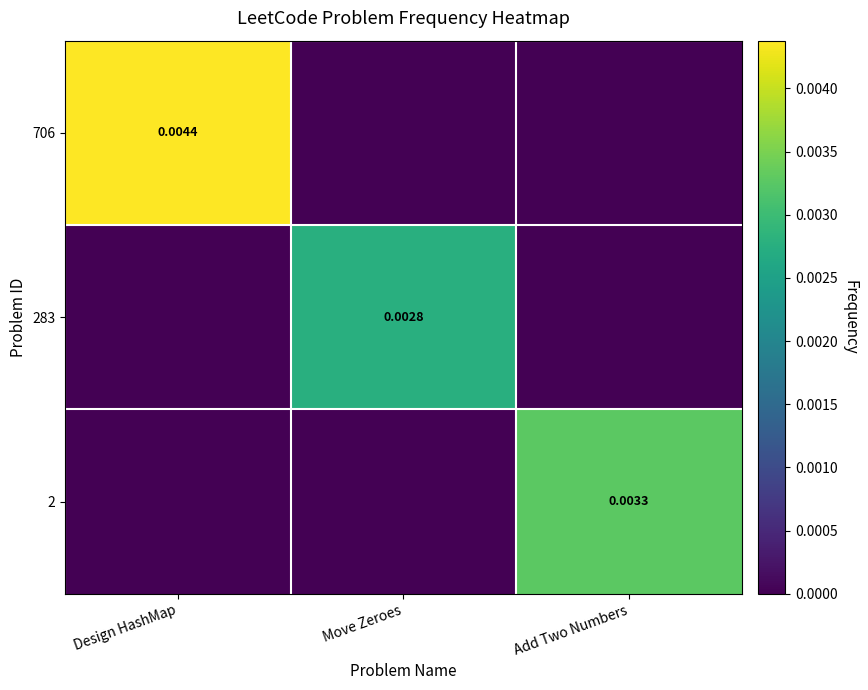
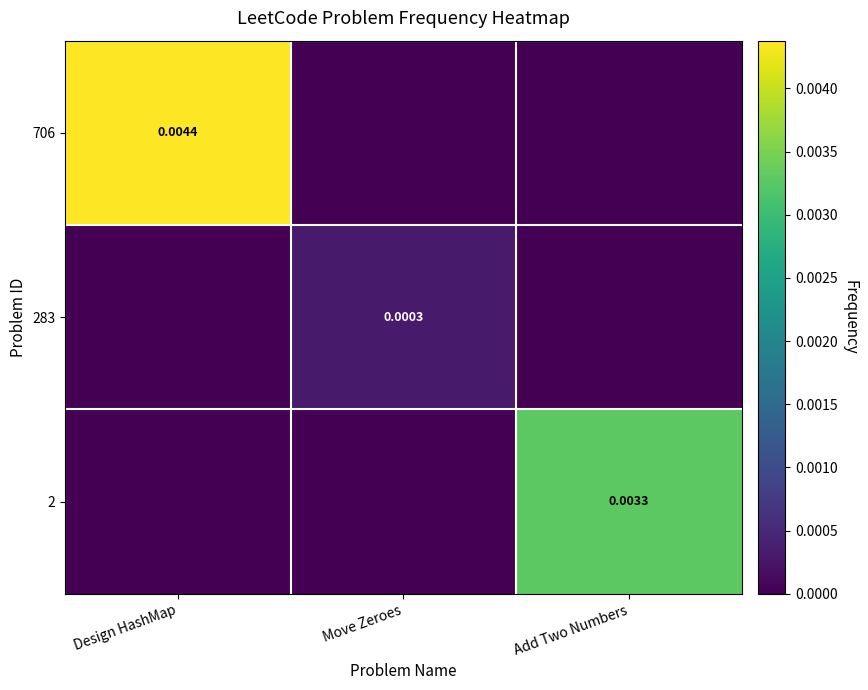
  {
    "706": {
      "Design HashMap": 0.0044
    },
    "283": {
-     "Move Zeroes": 0.0028
+     "Move Zeroes": 0.0003
    },
    "2": {
      "Add Two Numbers": 0.0033
    }
  }
